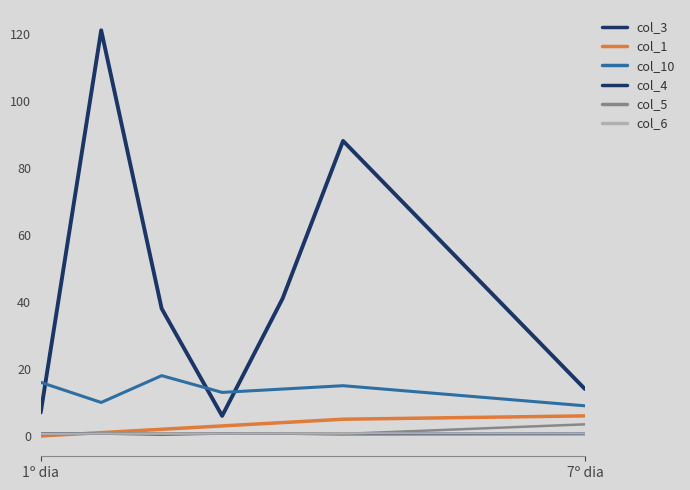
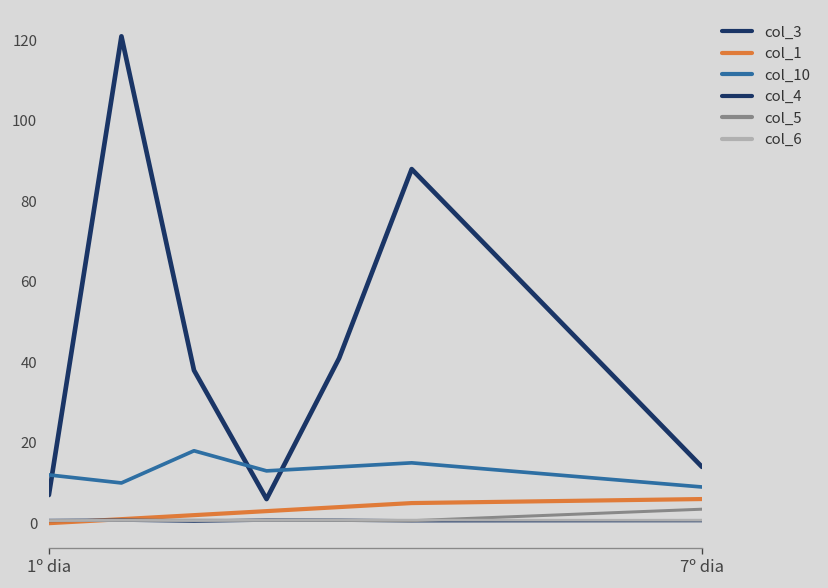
  {
    "col_1": {
      "7º dia": 6
    },
    "col_10": {
-     "1º dia": 16,
+     "1º dia": 12,
      "7º dia": 9
    },
    "col_5": {
      "7º dia": 3
    }
  }
